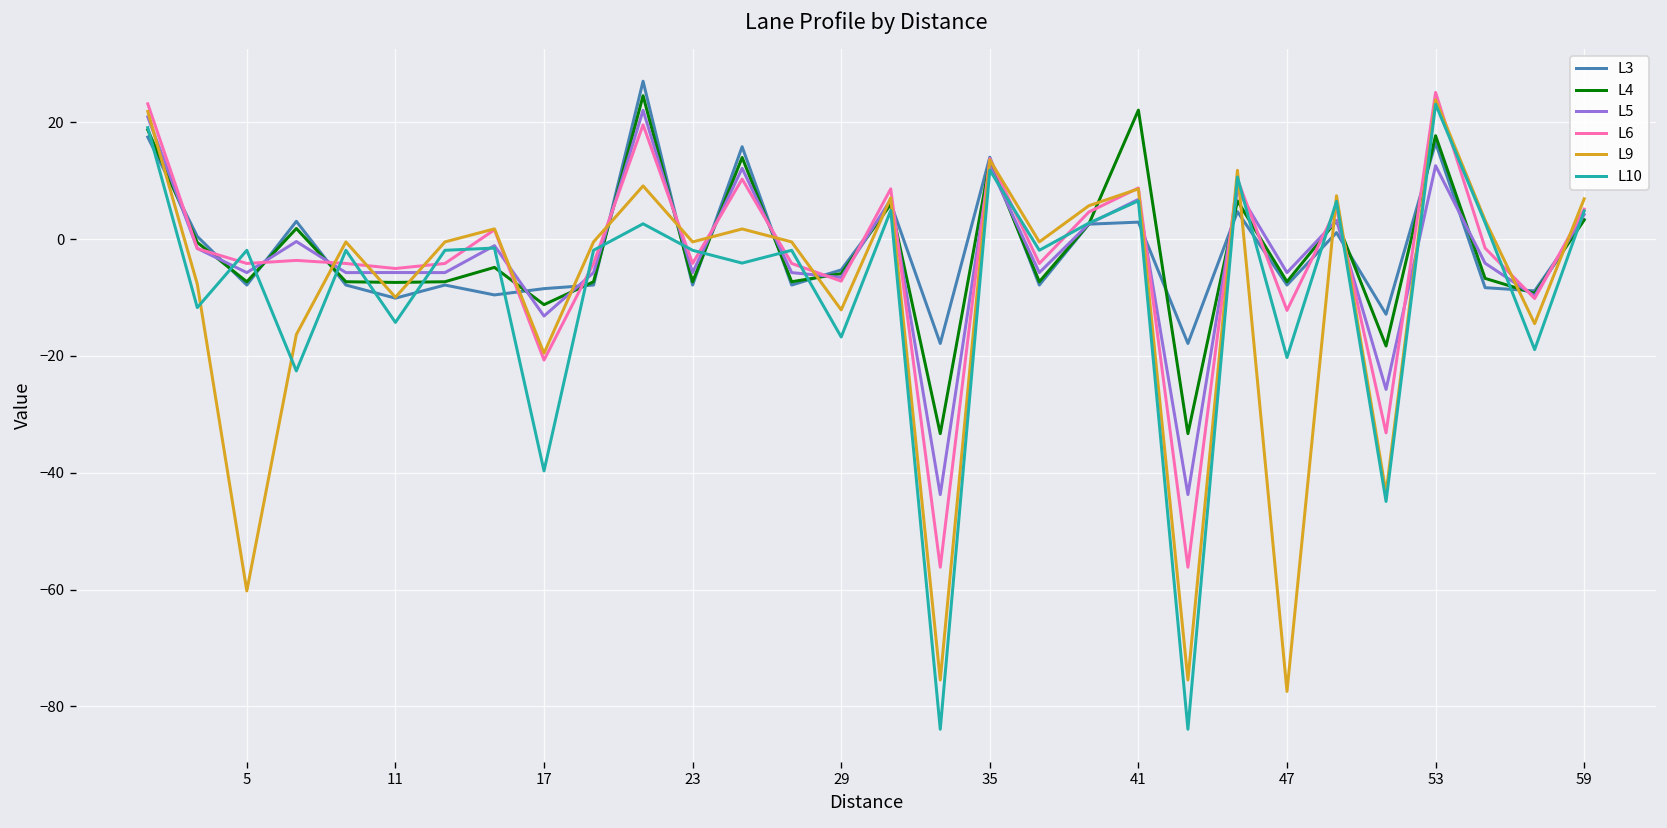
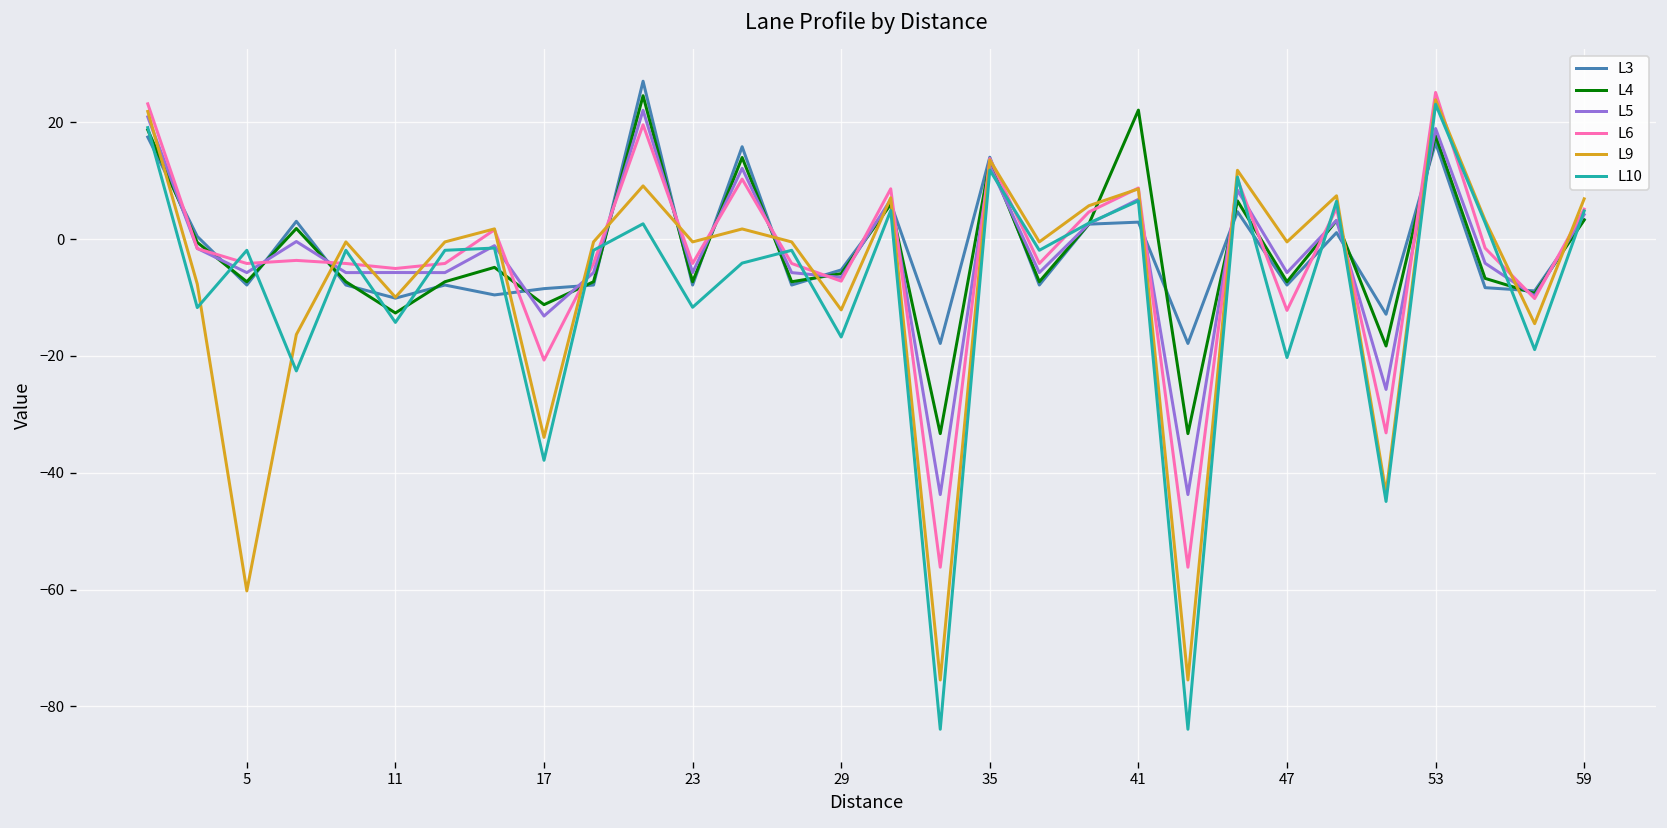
  {
    "L3": {
      "5": -8,
      "17": -8,
      "23": -8,
      "29": -5,
      "41": 3,
      "47": -8,
      "53": 16
    },
    "L4": {
      "5": -7,
-     "11": -7,
+     "11": -13,
      "17": -11,
      "23": -7,
      "29": -6,
      "41": 22,
      "47": -7,
      "53": 18
    },
    "L5": {
      "5": -6,
      "11": -6,
      "17": -13,
      "23": -6,
      "29": -7,
      "35": 13,
      "47": -6,
-     "53": 13,
+     "53": 19,
      "59": 4
    },
    "L6": {
      "5": -4,
      "11": -5,
      "17": -21,
      "23": -4,
      "29": -7,
      "47": -12,
      "53": 25
    },
    "L9": {
      "5": -60,
-     "17": -20,
+     "17": -34,
      "23": 0,
      "29": -12,
-     "47": -77,
+     "47": 0,
      "53": 24
    },
    "L10": {
      "5": -2,
      "11": -14,
-     "17": -40,
-     "23": -2,
+     "17": -38,
+     "23": -12,
      "29": -17,
      "35": 12,
      "47": -20,
      "53": 23
    }
  }
